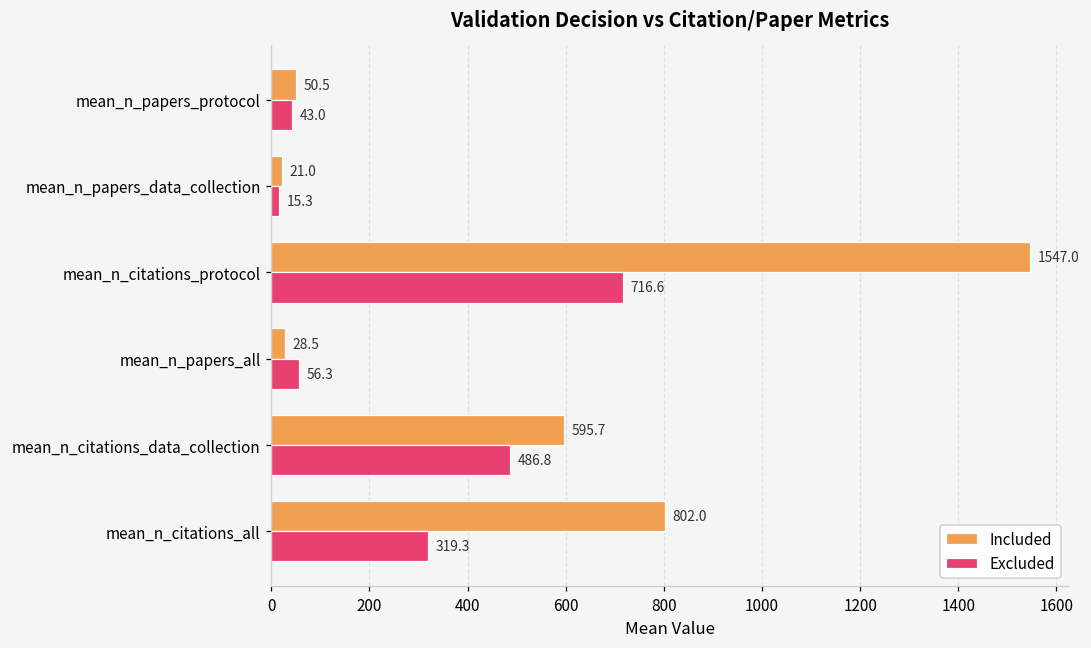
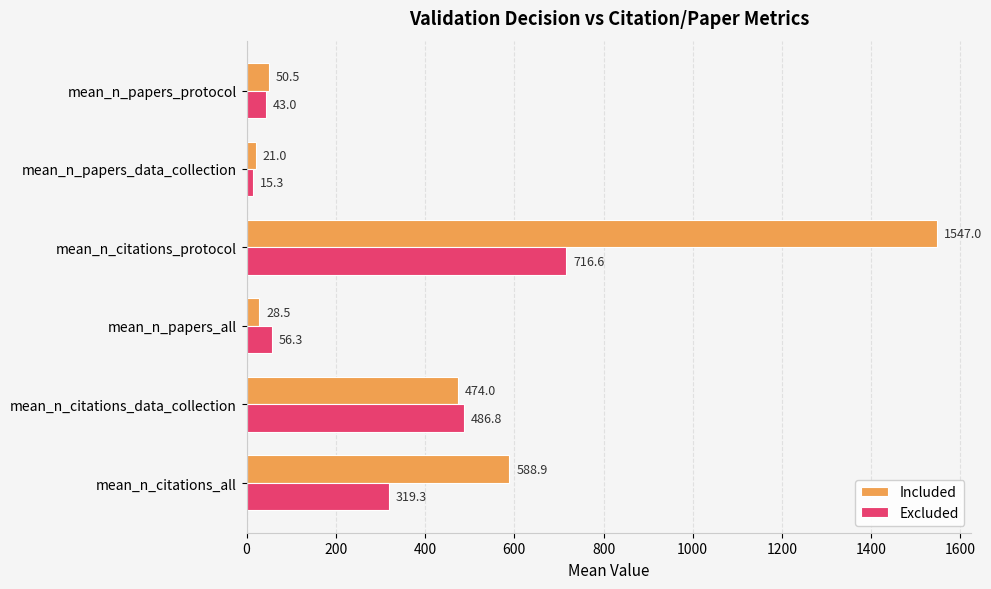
  {
    "Included": {
      "mean_n_papers_protocol": 50.5,
      "mean_n_papers_data_collection": 21.0,
      "mean_n_citations_protocol": 1547.0,
      "mean_n_papers_all": 28.5,
-     "mean_n_citations_data_collection": 595.7,
-     "mean_n_citations_all": 802.0
+     "mean_n_citations_data_collection": 474.0,
+     "mean_n_citations_all": 588.9
    },
    "Excluded": {
      "mean_n_papers_protocol": 43.0,
      "mean_n_papers_data_collection": 15.3,
      "mean_n_citations_protocol": 716.6,
      "mean_n_papers_all": 56.3,
      "mean_n_citations_data_collection": 486.8,
      "mean_n_citations_all": 319.3
    }
  }
